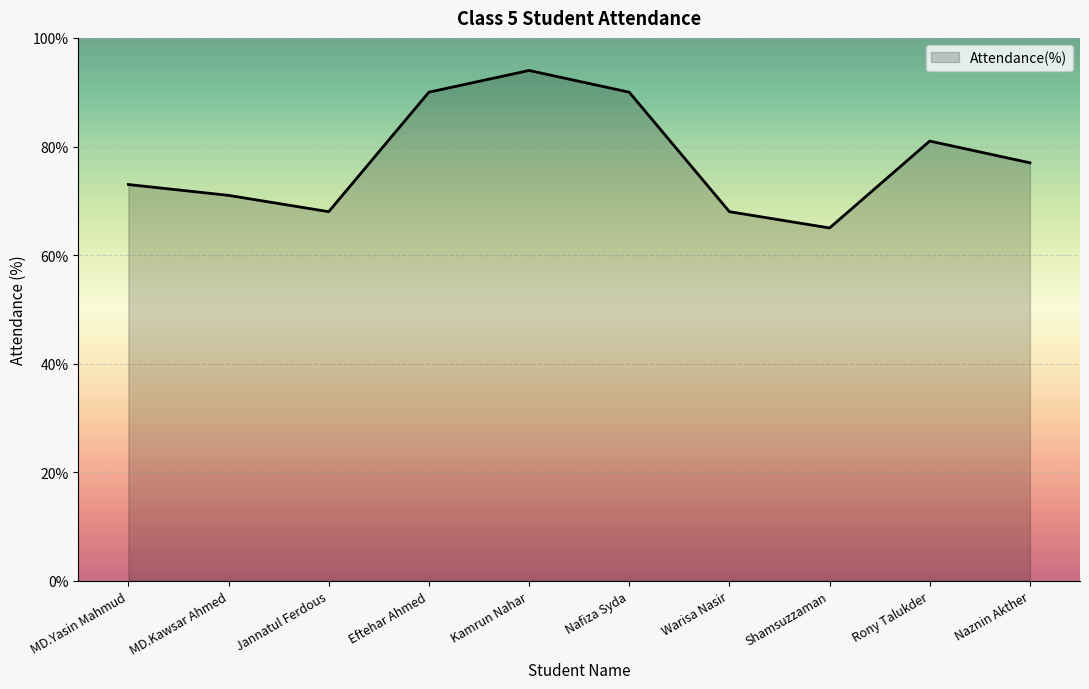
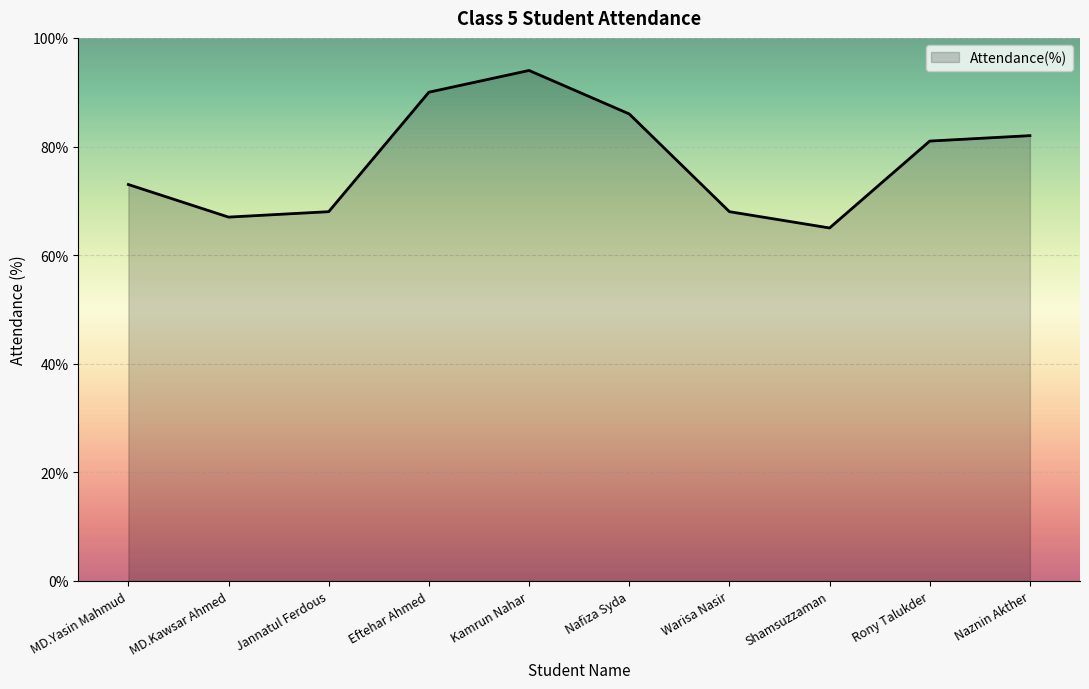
  {
    "MD.Yasin Mahmud": "73%",
-   "MD.Kawsar Ahmed": "71%",
+   "MD.Kawsar Ahmed": "67%",
    "Jannatul Ferdous": "68%",
    "Eftehar Ahmed": "90%",
    "Kamrun Nahar": "94%",
-   "Nafiza Syda": "90%",
+   "Nafiza Syda": "86%",
    "Warisa Nasir": "68%",
    "Shamsuzzaman": "65%",
    "Rony Talukder": "81%",
-   "Naznin Akther": "77%"
+   "Naznin Akther": "82%"
  }
